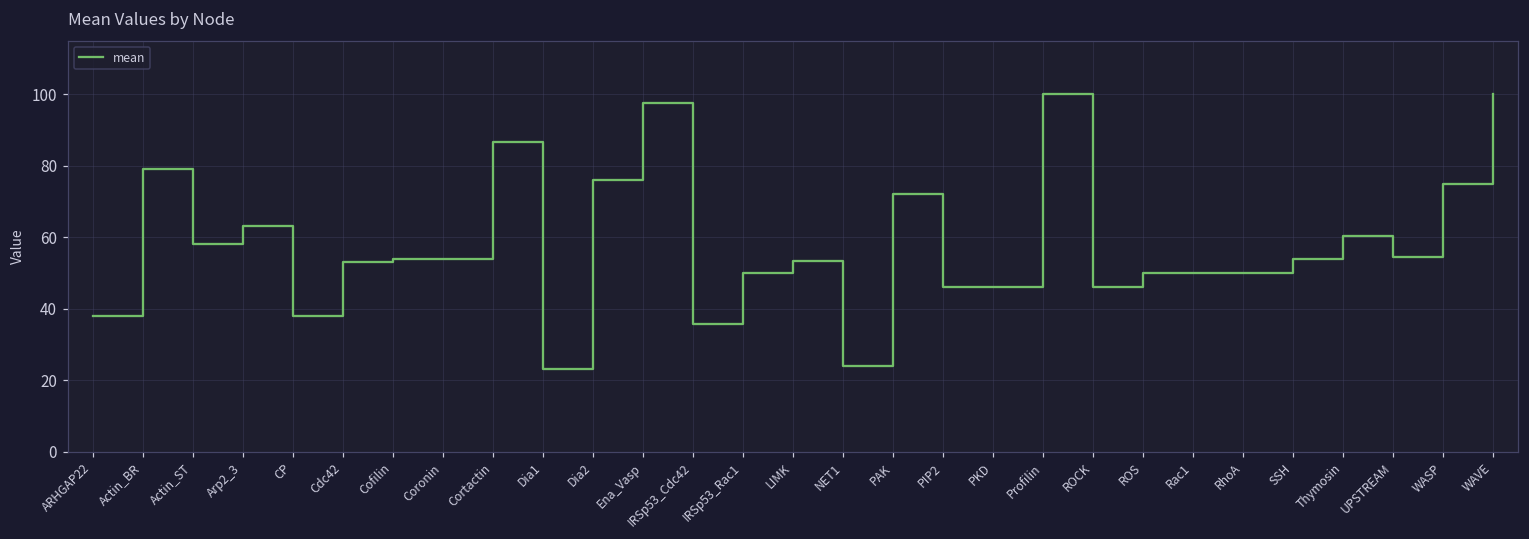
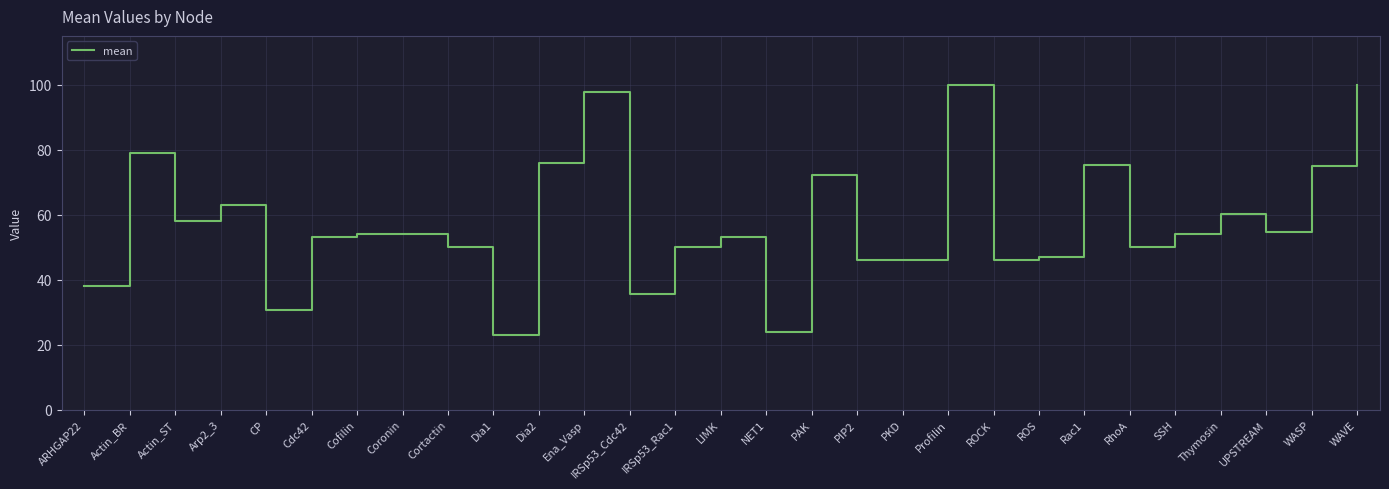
  {
    "ARHGAP22": 38,
    "Actin_BR": 79,
    "Actin_ST": 58,
    "Arp2_3": 63,
-   "CP": 38,
+   "CP": 31,
    "Cdc42": 53,
    "Cofilin": 54,
    "Coronin": 54,
-   "Cortactin": 87,
+   "Cortactin": 50,
    "Dia1": 23,
    "Dia2": 76,
    "Ena_Vasp": 98,
    "IRSp53_Cdc42": 36,
    "IRSp53_Rac1": 50,
    "LIMK": 53,
    "NET1": 24,
    "PAK": 72,
    "PIP2": 46,
    "PKD": 46,
    "Profilin": 100,
    "ROCK": 46,
-   "ROS": 50,
-   "Rac1": 50,
+   "ROS": 47,
+   "Rac1": 75,
    "RhoA": 50,
    "SSH": 54,
    "Thymosin": 60,
    "UPSTREAM": 55,
    "WASP": 75,
    "WAVE": 100
  }
